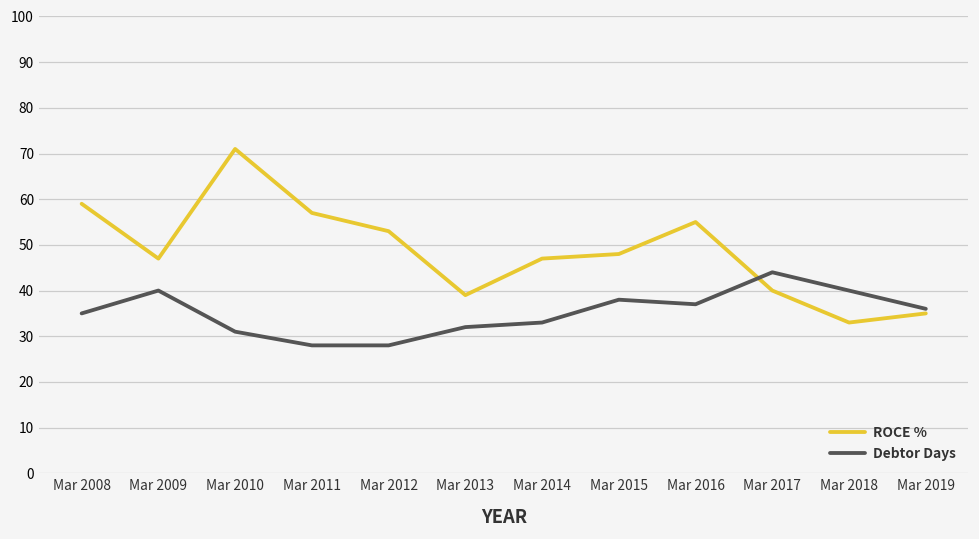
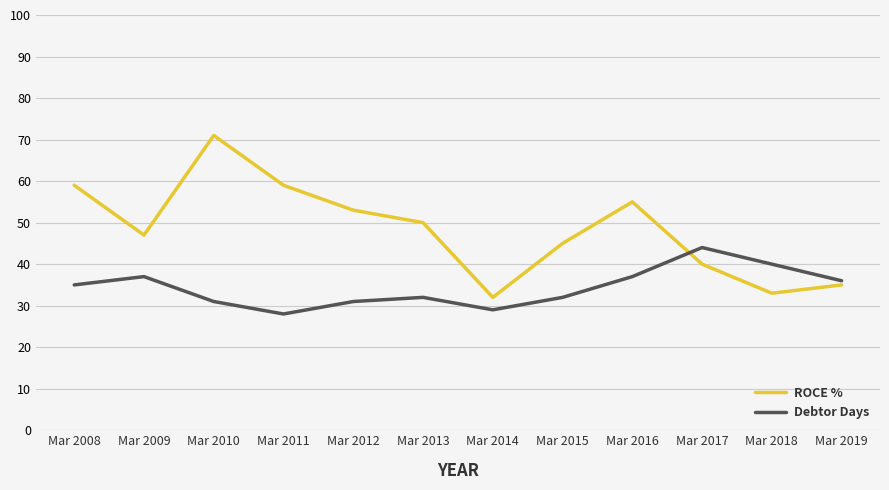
  {
    "ROCE %": {
      "Mar 2008": 59,
      "Mar 2009": 47,
      "Mar 2010": 71,
-     "Mar 2011": 57,
+     "Mar 2011": 59,
      "Mar 2012": 53,
-     "Mar 2013": 39,
-     "Mar 2014": 47,
-     "Mar 2015": 48,
+     "Mar 2013": 50,
+     "Mar 2014": 32,
+     "Mar 2015": 45,
      "Mar 2016": 55,
      "Mar 2017": 40,
      "Mar 2018": 33,
      "Mar 2019": 35
    },
    "Debtor Days": {
      "Mar 2008": 35,
-     "Mar 2009": 40,
+     "Mar 2009": 37,
      "Mar 2010": 31,
      "Mar 2011": 28,
-     "Mar 2012": 28,
+     "Mar 2012": 31,
      "Mar 2013": 32,
-     "Mar 2014": 33,
-     "Mar 2015": 38,
+     "Mar 2014": 29,
+     "Mar 2015": 32,
      "Mar 2016": 37,
      "Mar 2017": 44,
      "Mar 2018": 40,
      "Mar 2019": 36
    }
  }
